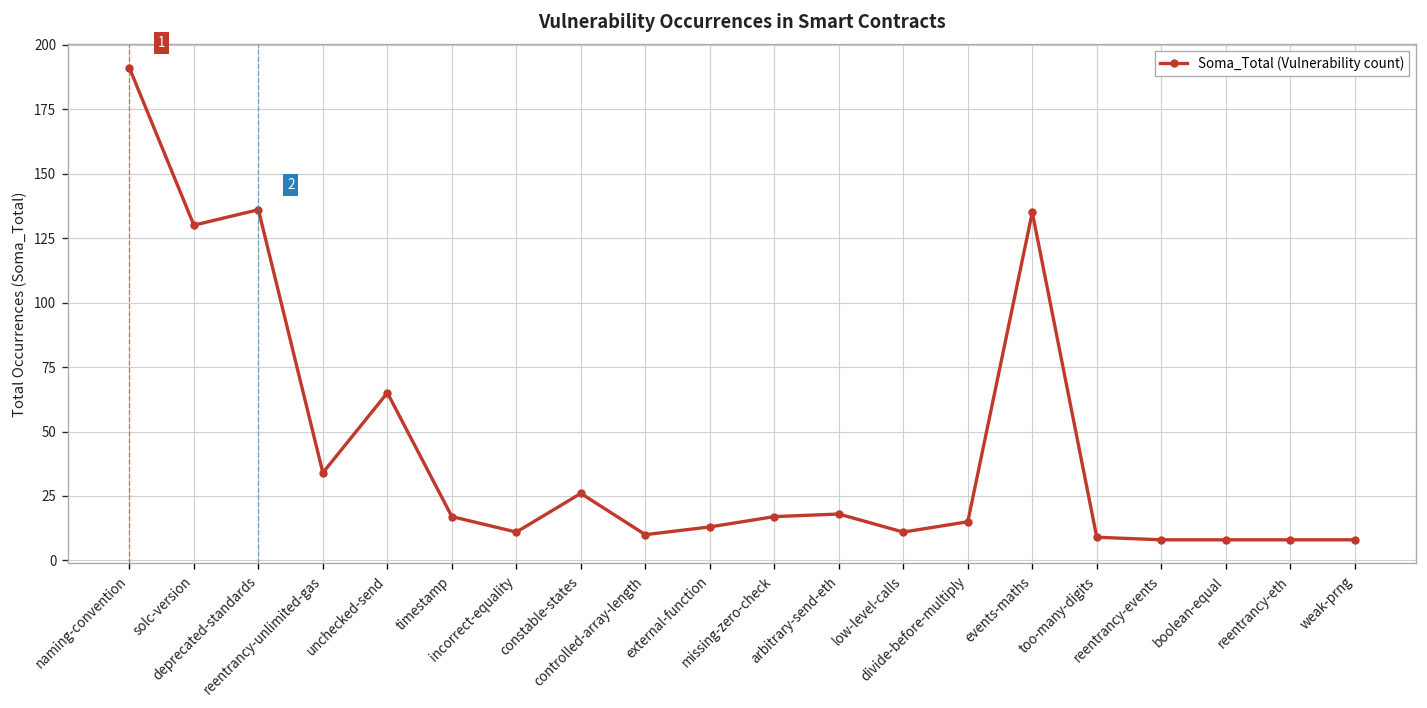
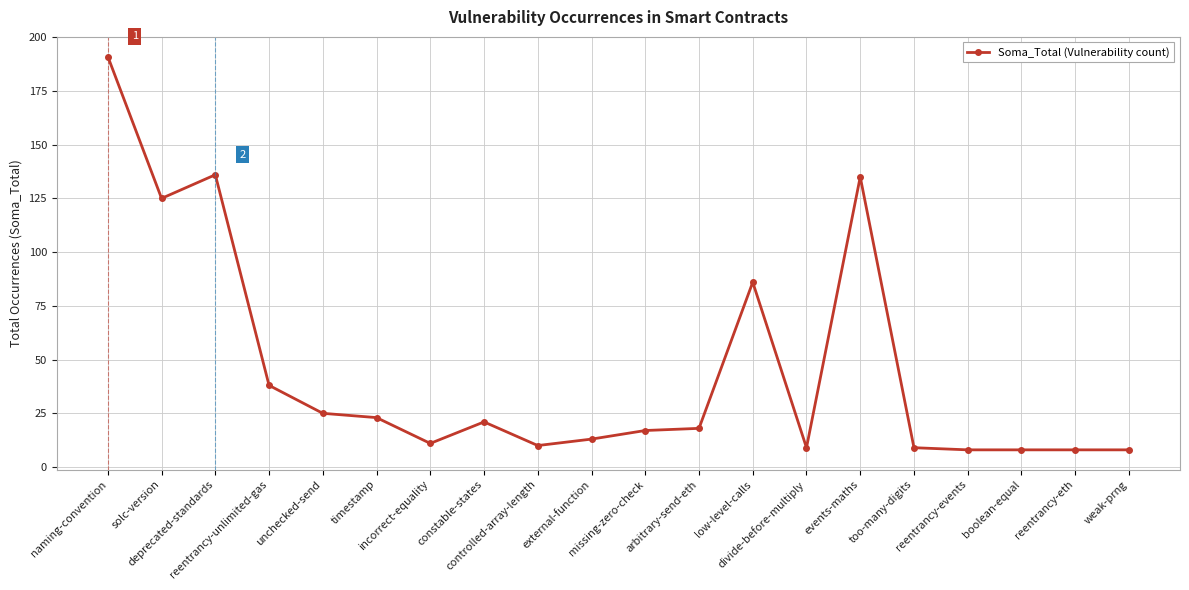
  {
    "naming-convention": 191,
-   "solc-version": 130,
+   "solc-version": 125,
    "deprecated-standards": 136,
-   "reentrancy-unlimited-gas": 34,
-   "unchecked-send": 65,
-   "timestamp": 17,
+   "reentrancy-unlimited-gas": 38,
+   "unchecked-send": 25,
+   "timestamp": 23,
    "incorrect-equality": 11,
-   "constable-states": 26,
+   "constable-states": 21,
    "controlled-array-length": 10,
    "external-function": 13,
    "missing-zero-check": 17,
    "arbitrary-send-eth": 18,
-   "low-level-calls": 11,
-   "divide-before-multiply": 15,
+   "low-level-calls": 86,
+   "divide-before-multiply": 9,
    "events-maths": 135,
    "too-many-digits": 9,
    "reentrancy-events": 8,
    "boolean-equal": 8,
    "reentrancy-eth": 8,
    "weak-prng": 8
  }
